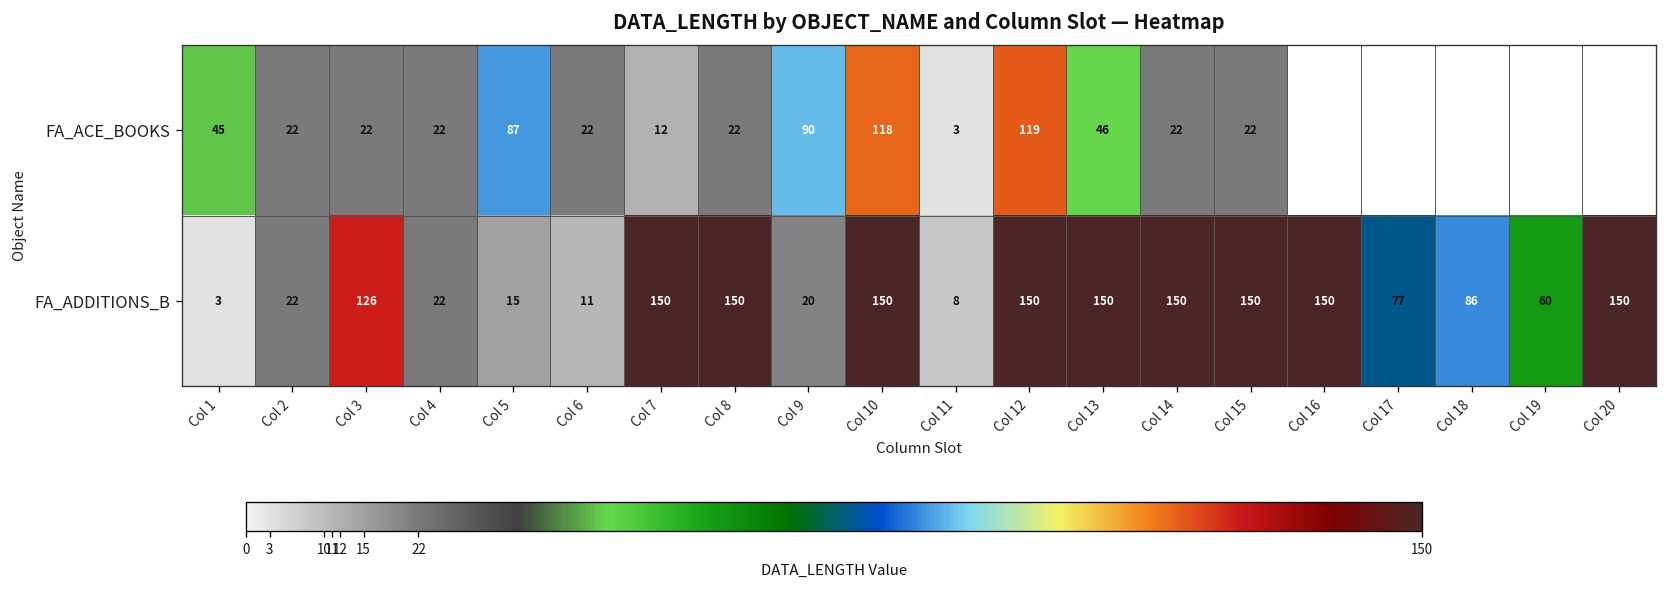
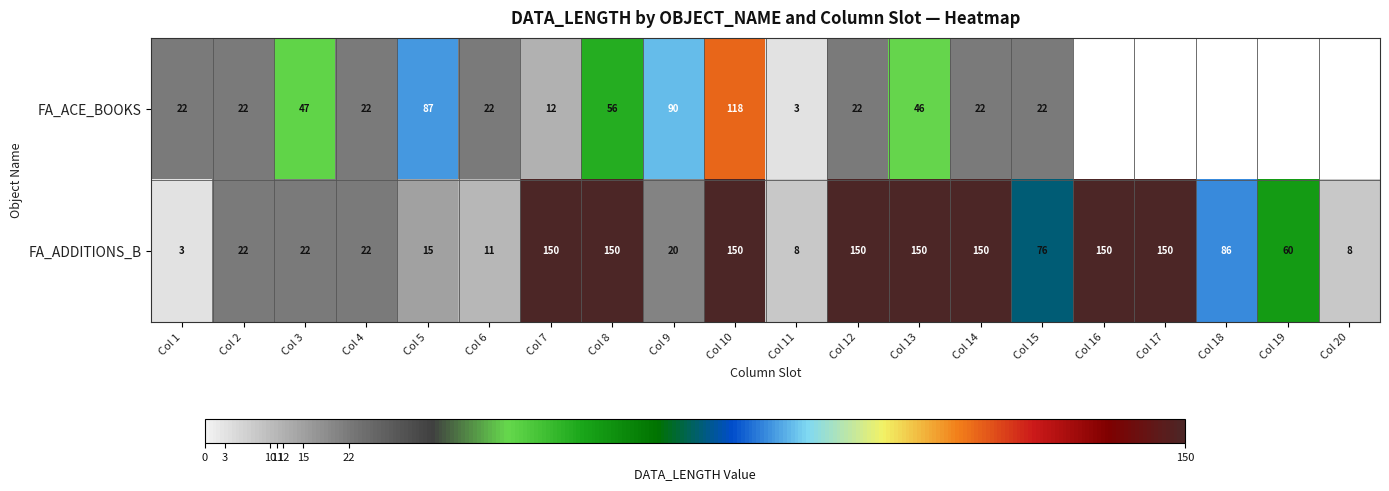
  {
    "FA_ACE_BOOKS": {
-     "Col 1": 45,
+     "Col 1": 22,
      "Col 2": 22,
-     "Col 3": 22,
+     "Col 3": 47,
      "Col 4": 22,
      "Col 5": 87,
      "Col 6": 22,
      "Col 7": 12,
-     "Col 8": 22,
+     "Col 8": 56,
      "Col 9": 90,
      "Col 10": 118,
      "Col 11": 3,
-     "Col 12": 119,
+     "Col 12": 22,
      "Col 13": 46,
      "Col 14": 22,
      "Col 15": 22
    },
    "FA_ADDITIONS_B": {
      "Col 1": 3,
      "Col 2": 22,
-     "Col 3": 126,
+     "Col 3": 22,
      "Col 4": 22,
      "Col 5": 15,
      "Col 6": 11,
      "Col 7": 150,
      "Col 8": 150,
      "Col 9": 20,
      "Col 10": 150,
      "Col 11": 8,
      "Col 12": 150,
      "Col 13": 150,
      "Col 14": 150,
-     "Col 15": 150,
+     "Col 15": 76,
      "Col 16": 150,
-     "Col 17": 77,
+     "Col 17": 150,
      "Col 18": 86,
      "Col 19": 60,
-     "Col 20": 150
+     "Col 20": 8
    }
  }
